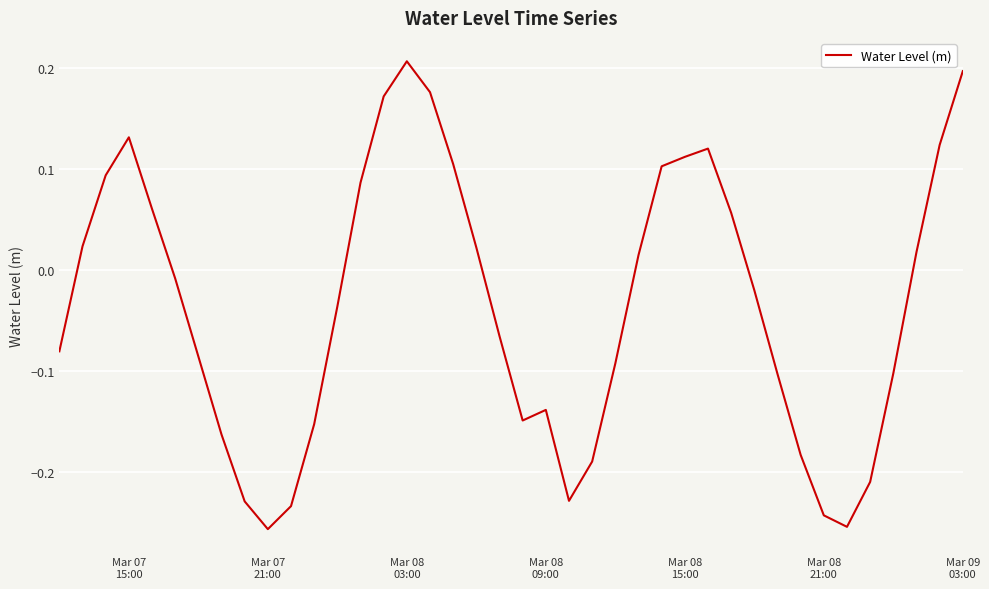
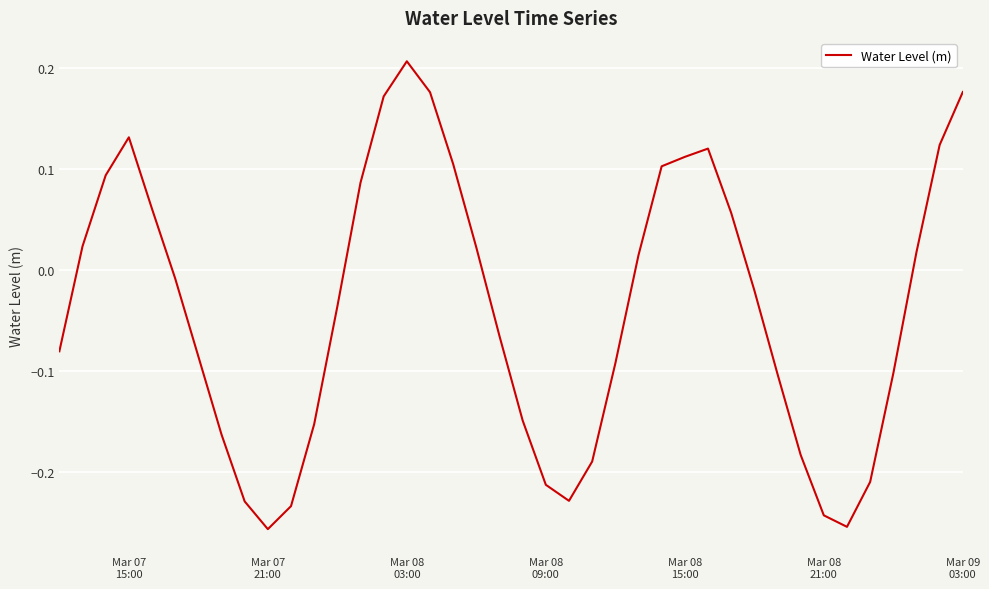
  {
    "Mar 07 15:00": 0.131,
    "Mar 07 21:00": -0.257,
    "Mar 08 03:00": 0.206,
-   "Mar 08 09:00": -0.139,
+   "Mar 08 09:00": -0.213,
    "Mar 08 15:00": 0.112,
    "Mar 08 21:00": -0.243,
-   "Mar 09 03:00": 0.196
+   "Mar 09 03:00": 0.176
  }
